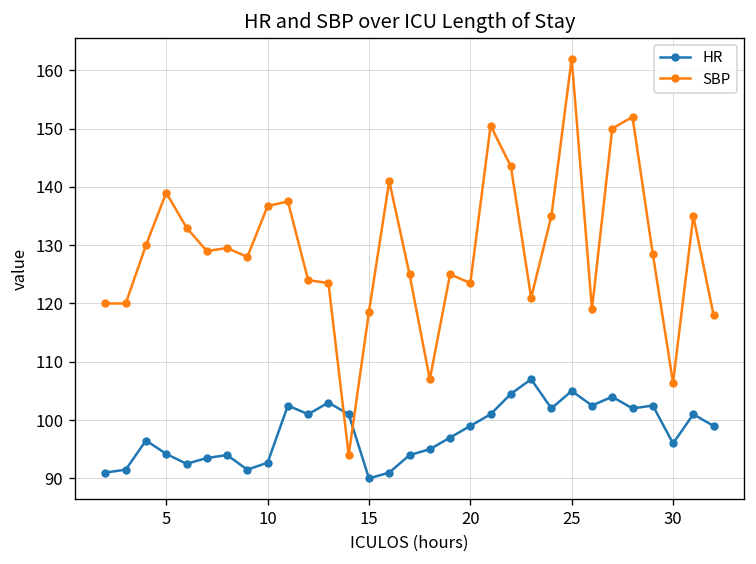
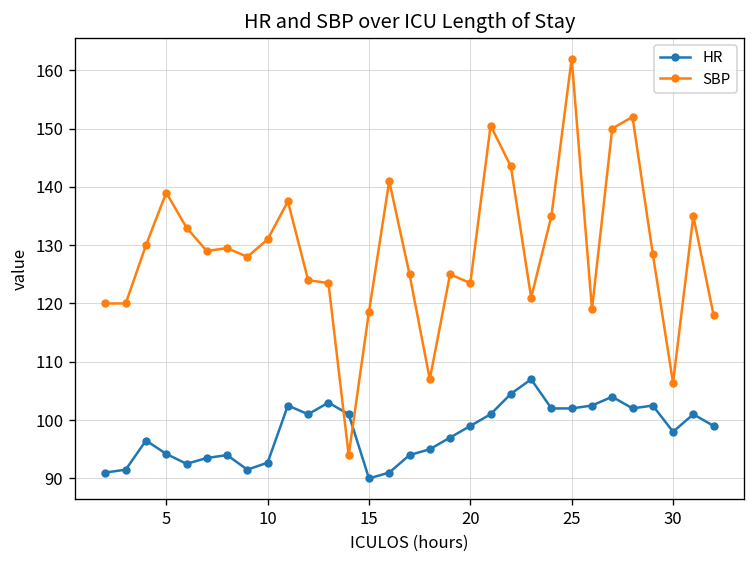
  {
    "HR": {
      "5": 94,
      "10": 93,
      "15": 90,
      "20": 99,
-     "25": 105,
-     "30": 96
+     "25": 102,
+     "30": 98
    },
    "SBP": {
      "5": 139,
-     "10": 137,
+     "10": 131,
      "15": 119,
      "20": 124,
      "25": 162,
      "30": 106
    }
  }
